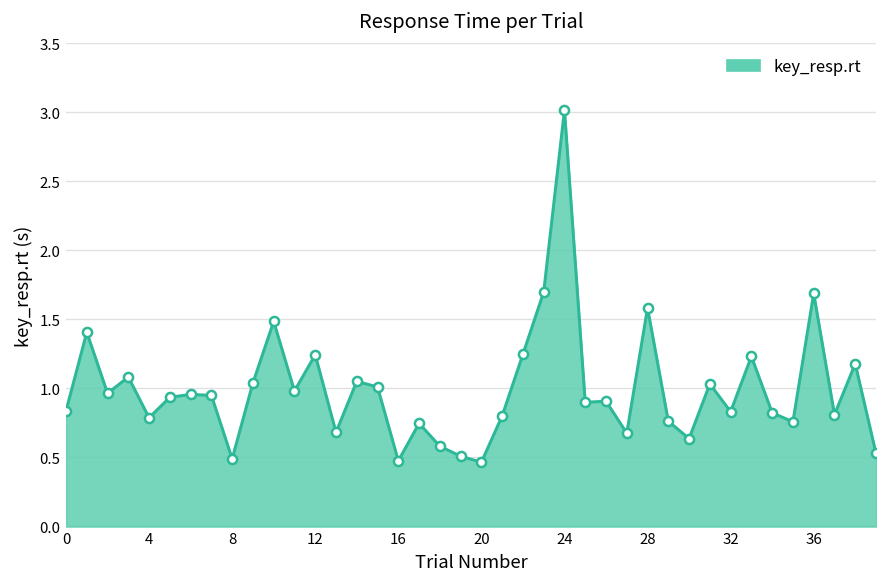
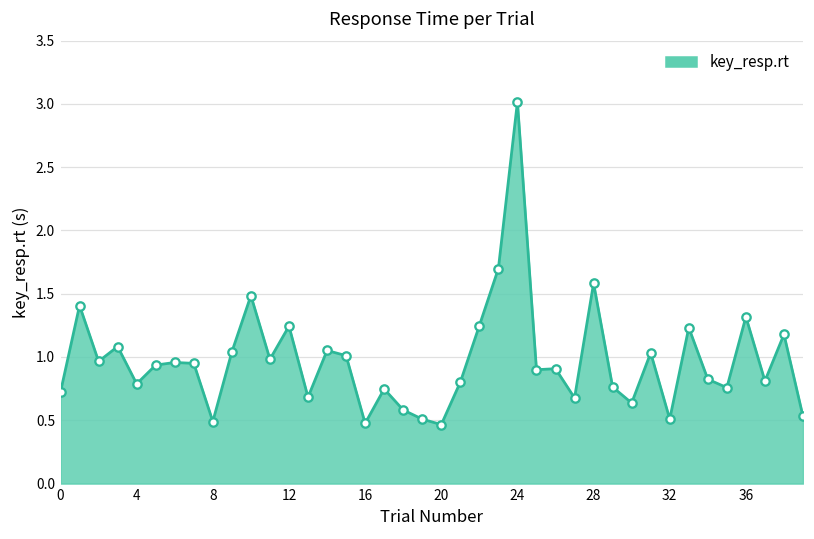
  {
-   "0": 0.84,
+   "0": 0.72,
    "4": 0.79,
    "8": 0.49,
    "12": 1.24,
    "16": 0.48,
    "20": 0.47,
    "24": 3.02,
    "28": 1.58,
-   "32": 0.83,
-   "36": 1.69
+   "32": 0.51,
+   "36": 1.32
  }
